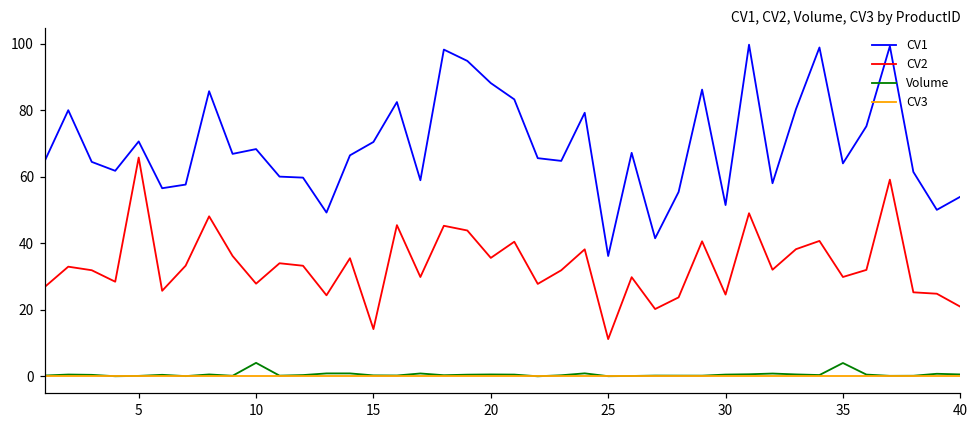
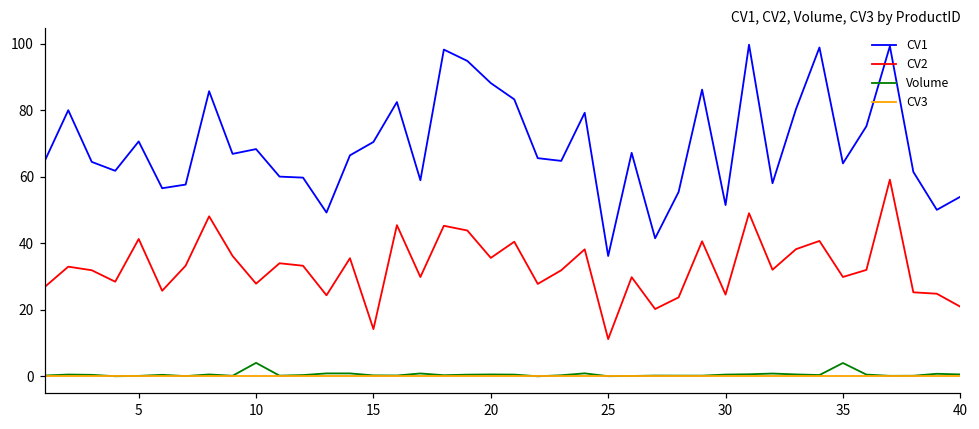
  {
    "CV1": {
      "5": 71,
      "10": 68,
      "15": 71,
      "20": 88,
      "25": 36,
      "30": 52,
      "35": 64,
      "40": 54
    },
    "CV2": {
-     "5": 66,
+     "5": 41,
      "10": 28,
      "15": 14,
      "20": 36,
      "25": 11,
      "30": 25,
      "35": 30,
      "40": 21
    },
    "Volume": {
      "10": 4,
      "35": 4
    },
    "CV3": {
      "10": 0,
      "35": 0
    }
  }
